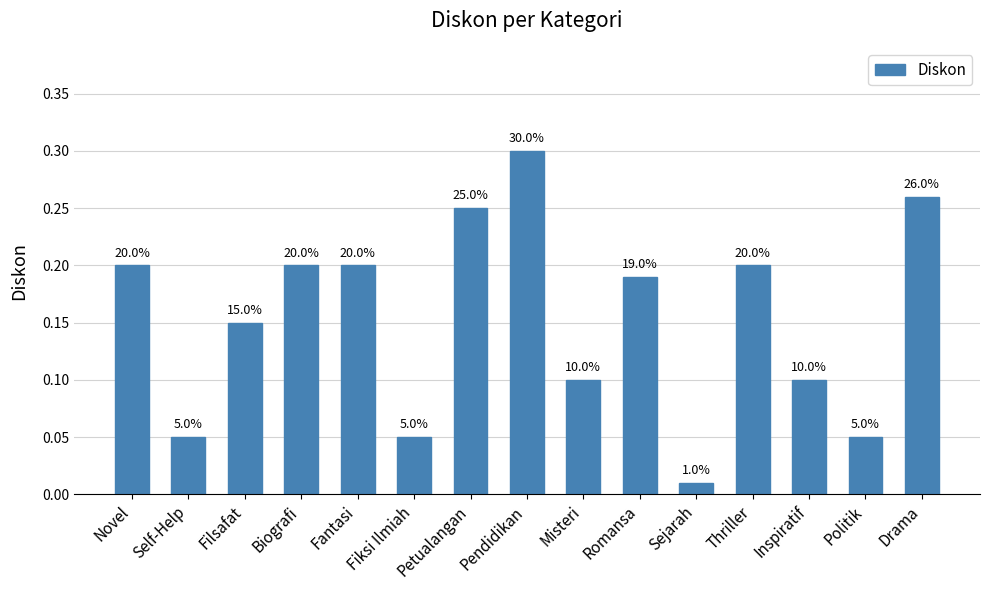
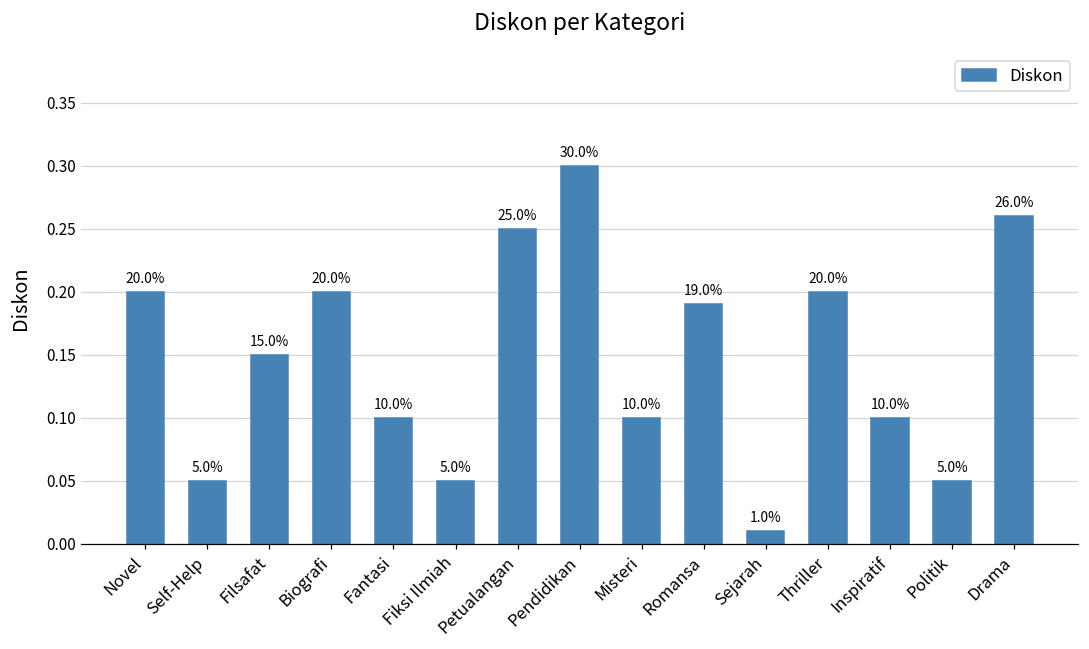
  {
    "Novel": "20.0%",
    "Self-Help": "5.0%",
    "Filsafat": "15.0%",
    "Biografi": "20.0%",
-   "Fantasi": "20.0%",
+   "Fantasi": "10.0%",
    "Fiksi Ilmiah": "5.0%",
    "Petualangan": "25.0%",
    "Pendidikan": "30.0%",
    "Misteri": "10.0%",
    "Romansa": "19.0%",
    "Sejarah": "1.0%",
    "Thriller": "20.0%",
    "Inspiratif": "10.0%",
    "Politik": "5.0%",
    "Drama": "26.0%"
  }
